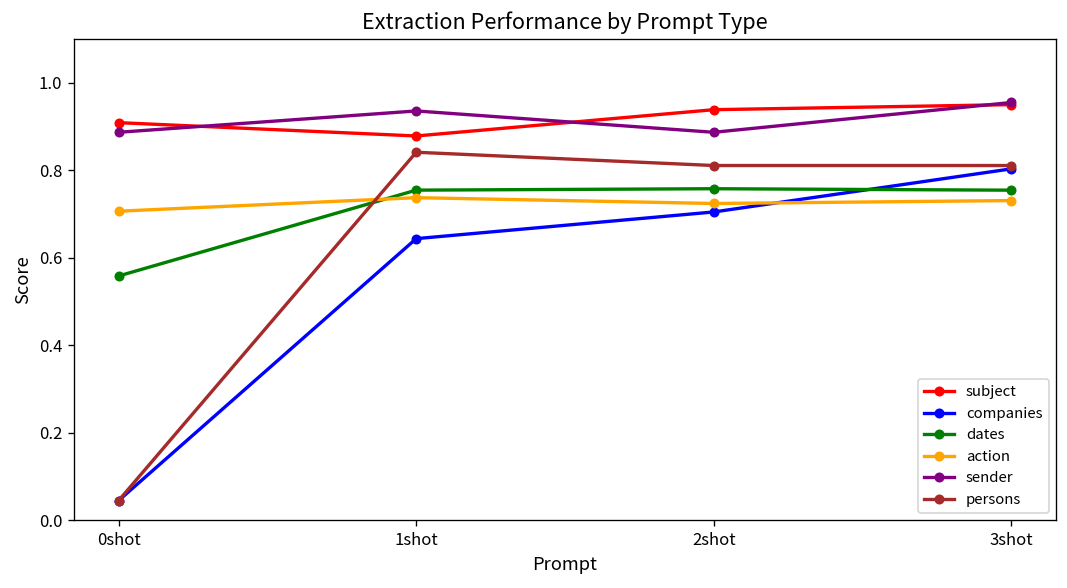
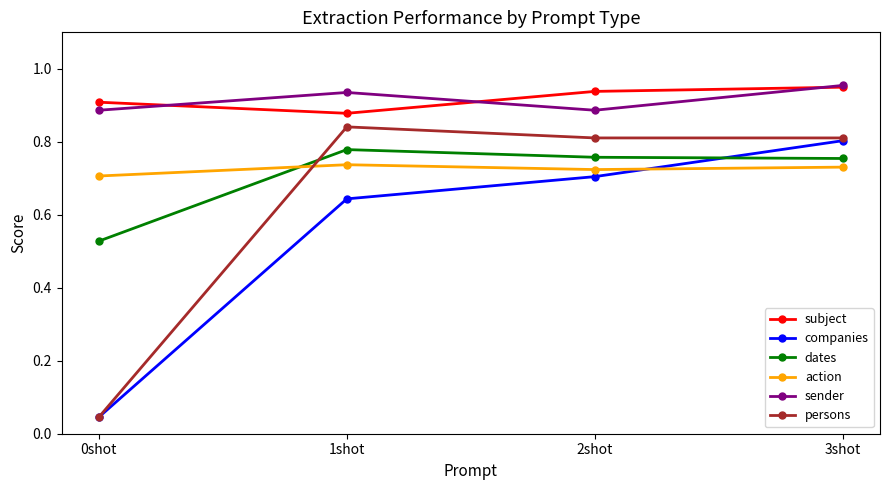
  {
    "subject": {
      "0shot": 0.91,
      "1shot": 0.88,
      "2shot": 0.94
    },
    "companies": {
      "1shot": 0.64,
      "2shot": 0.70,
      "3shot": 0.80
    },
    "dates": {
-     "0shot": 0.56,
-     "1shot": 0.75,
+     "0shot": 0.53,
+     "1shot": 0.78,
      "2shot": 0.76,
      "3shot": 0.75
    },
    "action": {
      "0shot": 0.71,
      "1shot": 0.74,
      "2shot": 0.72,
      "3shot": 0.73
    },
    "sender": {
      "0shot": 0.89,
      "1shot": 0.94,
      "2shot": 0.89
    },
    "persons": {
      "1shot": 0.84,
      "2shot": 0.81,
      "3shot": 0.81
    }
  }
